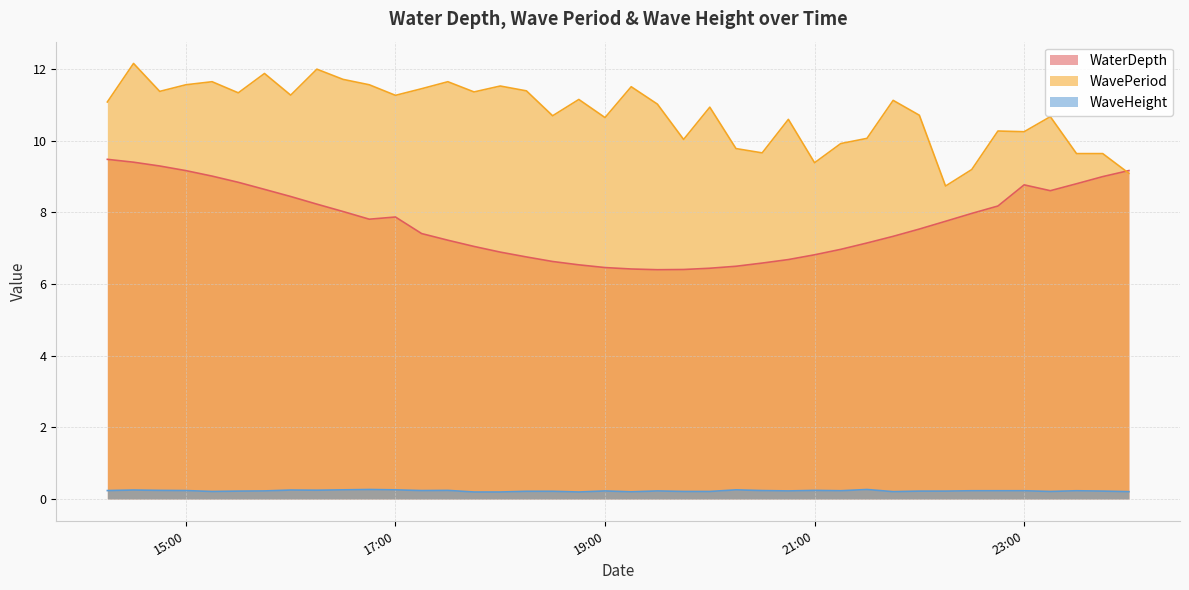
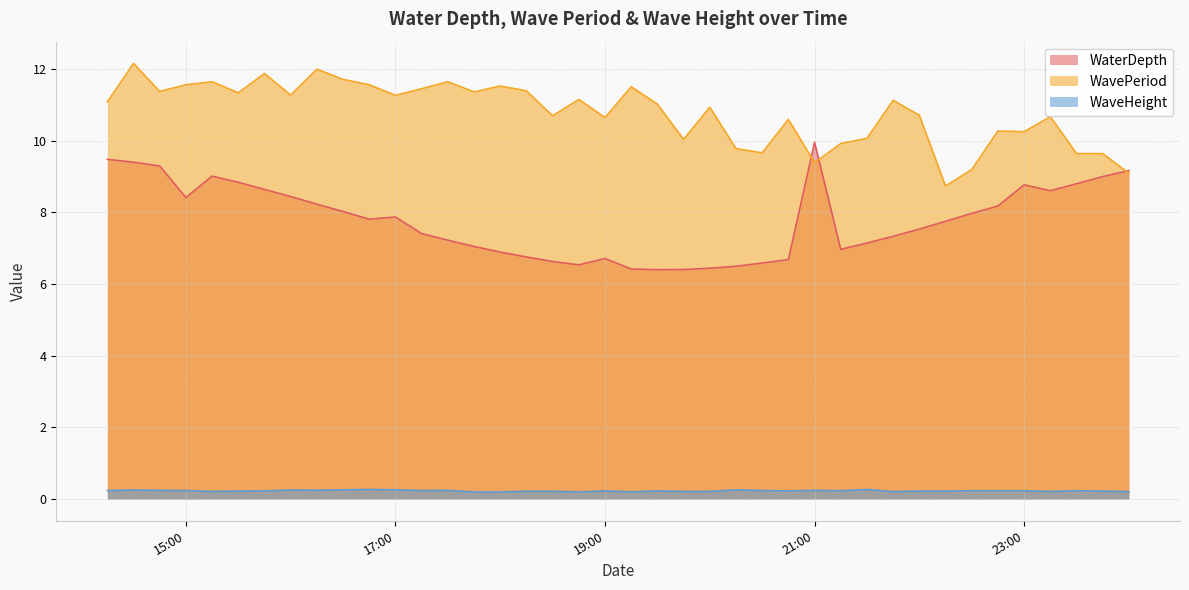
  {
    "WaterDepth": {
-     "15:00": 9.2,
+     "15:00": 8.4,
      "17:00": 7.9,
-     "19:00": 6.5,
-     "21:00": 6.8,
+     "19:00": 6.7,
+     "21:00": 10.0,
      "23:00": 8.8
    },
    "WavePeriod": {
      "15:00": 11.6,
      "17:00": 11.3,
      "19:00": 10.6,
      "21:00": 9.4,
      "23:00": 10.2
    },
    "WaveHeight": {
      "15:00": 0.2,
      "17:00": 0.3,
      "19:00": 0.2,
      "21:00": 0.2,
      "23:00": 0.2
    }
  }
